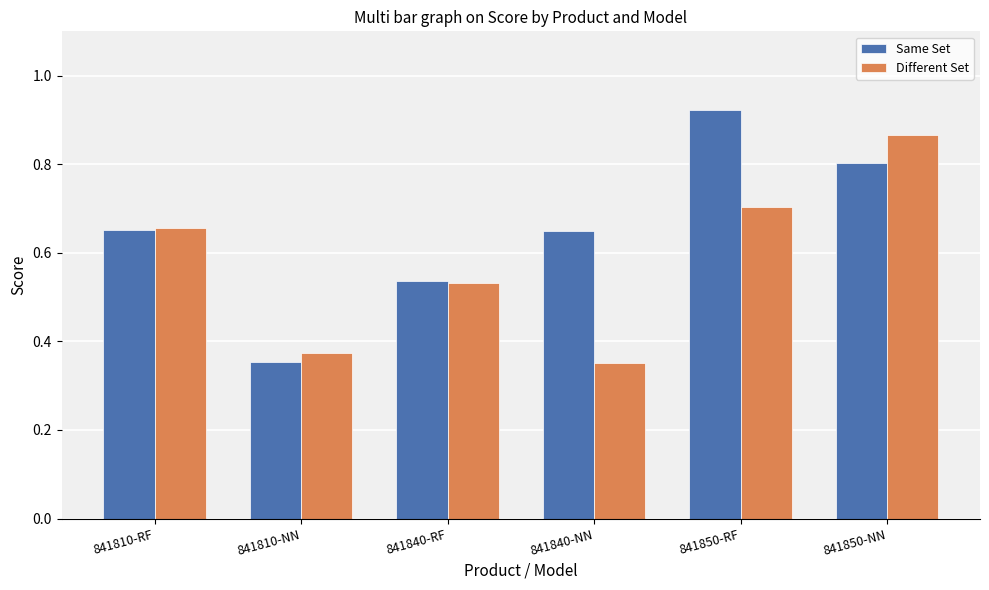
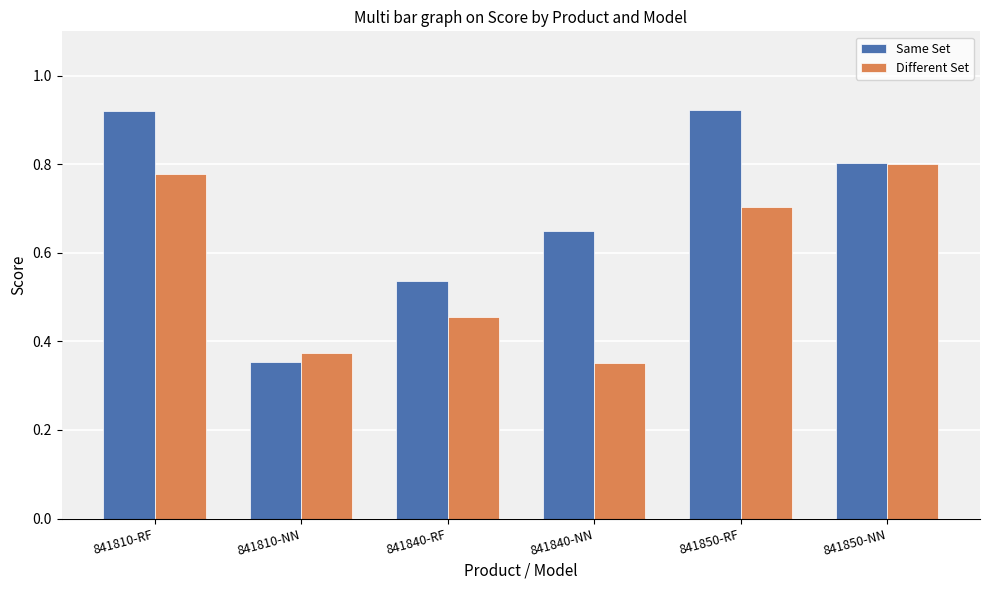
  {
    "Same Set": {
-     "841810-RF": 0.65,
+     "841810-RF": 0.92,
      "841810-NN": 0.35,
      "841840-RF": 0.54,
      "841840-NN": 0.65,
      "841850-RF": 0.92,
      "841850-NN": 0.80
    },
    "Different Set": {
-     "841810-RF": 0.66,
+     "841810-RF": 0.78,
      "841810-NN": 0.37,
-     "841840-RF": 0.53,
+     "841840-RF": 0.45,
      "841840-NN": 0.35,
      "841850-RF": 0.70,
-     "841850-NN": 0.87
+     "841850-NN": 0.80
    }
  }
